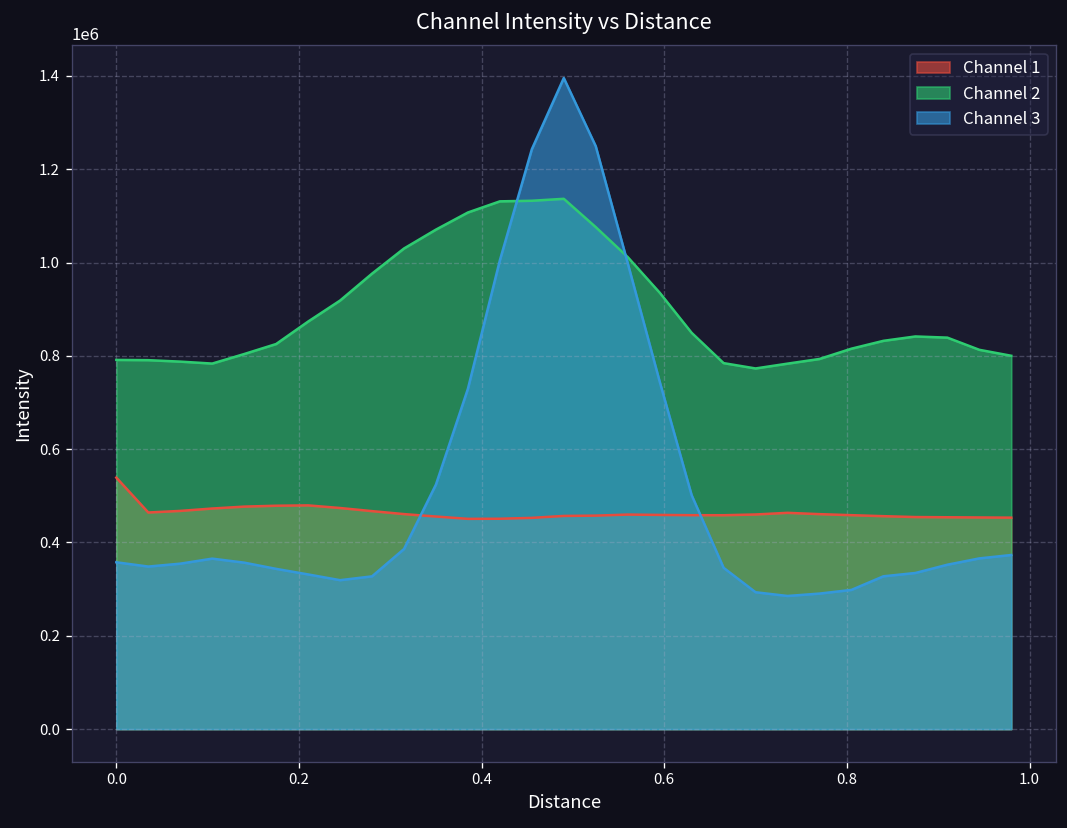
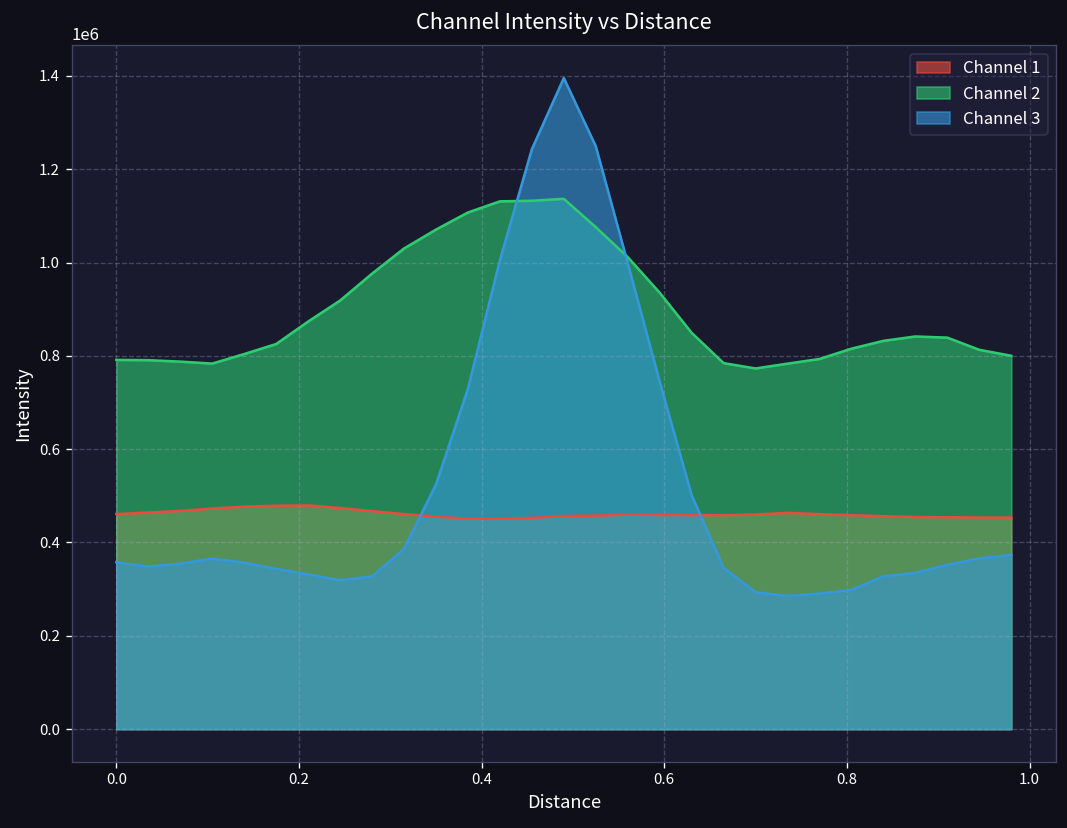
  {
    "Channel 1": {
-     "0.0": 540000
+     "0.0": 460000
    },
    "Channel 2": {
      "0.0": 790000
    },
    "Channel 3": {
      "0.0": 360000
    }
  }
